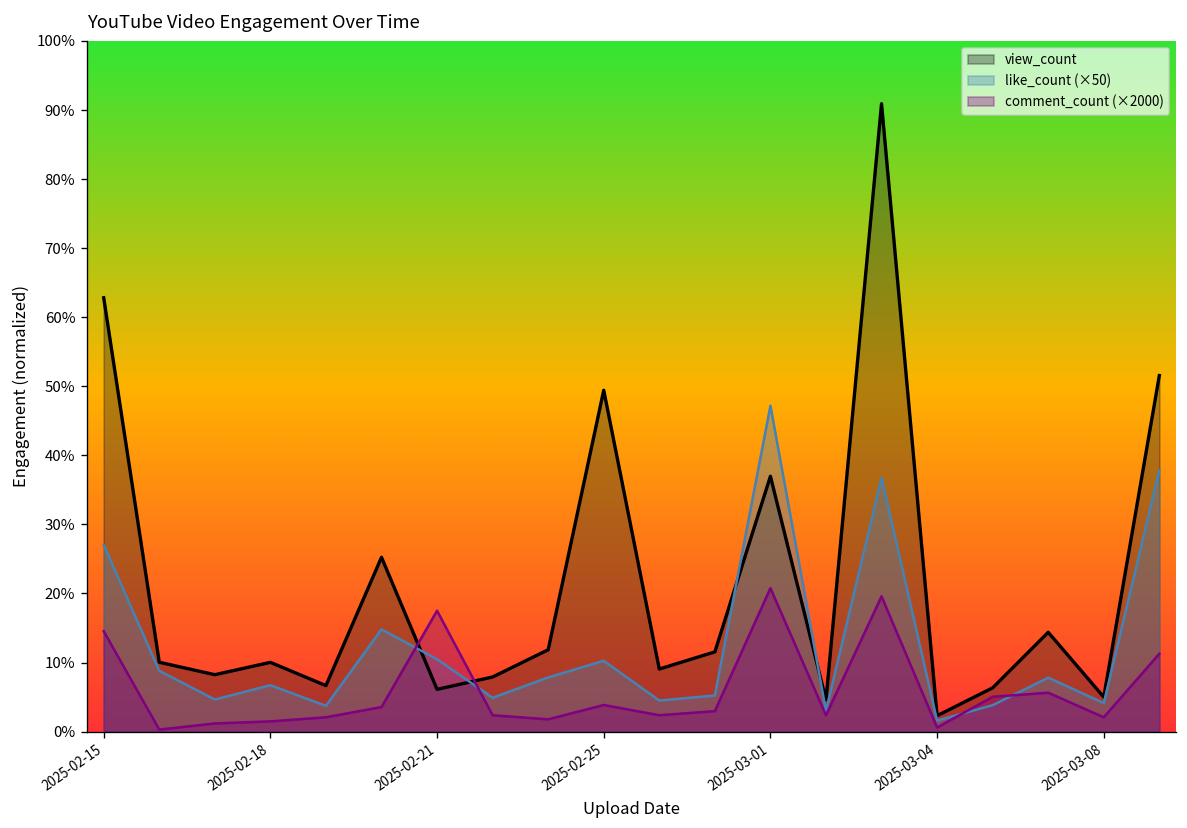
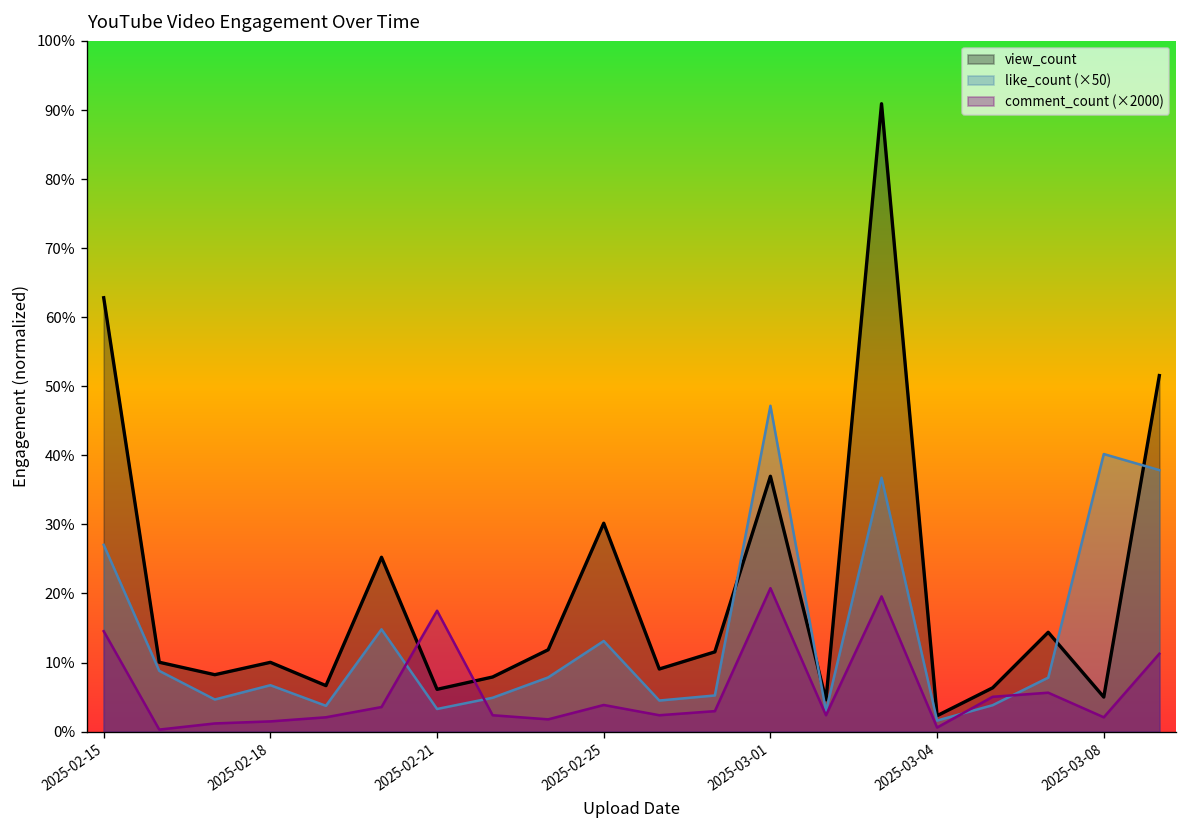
  {
    "view_count": {
      "2025-02-15": "63%",
      "2025-02-18": "10%",
      "2025-02-21": "6%",
-     "2025-02-25": "49%",
+     "2025-02-25": "30%",
      "2025-03-01": "37%",
      "2025-03-04": "2%",
      "2025-03-08": "5%"
    },
    "like_count (×50)": {
      "2025-02-15": "27%",
      "2025-02-18": "7%",
-     "2025-02-21": "10%",
-     "2025-02-25": "10%",
+     "2025-02-21": "3%",
+     "2025-02-25": "13%",
      "2025-03-01": "47%",
      "2025-03-04": "2%",
-     "2025-03-08": "4%"
+     "2025-03-08": "40%"
    },
    "comment_count (×2000)": {
      "2025-02-15": "15%",
      "2025-02-18": "1%",
      "2025-02-21": "18%",
      "2025-02-25": "4%",
      "2025-03-01": "21%",
      "2025-03-04": "1%",
      "2025-03-08": "2%"
    }
  }
